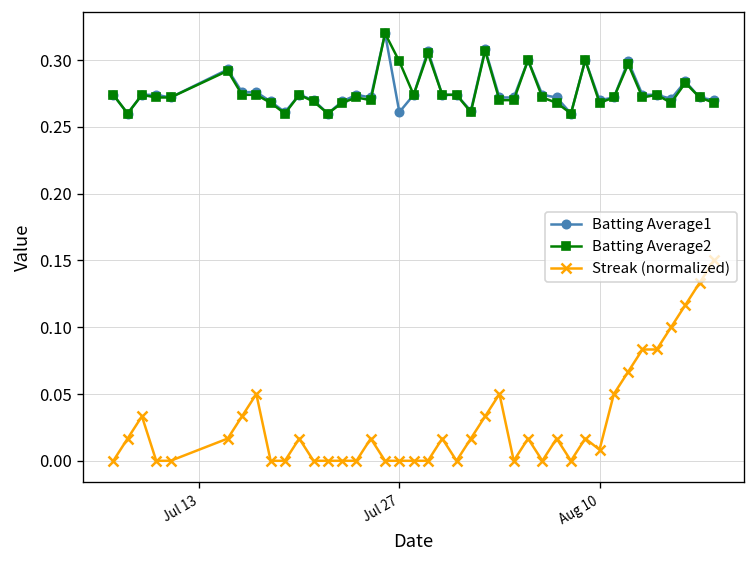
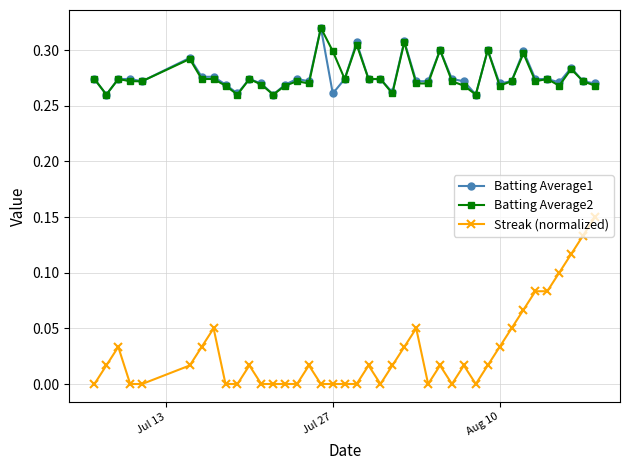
  {
    "Batting Average1": {
      "Jul 27": 0.261
    },
    "Batting Average2": {
      "Jul 27": 0.299
    },
    "Streak (normalized)": {
      "Jul 27": 0.000,
-     "Aug 10": 0.008
+     "Aug 10": 0.033
    }
  }
